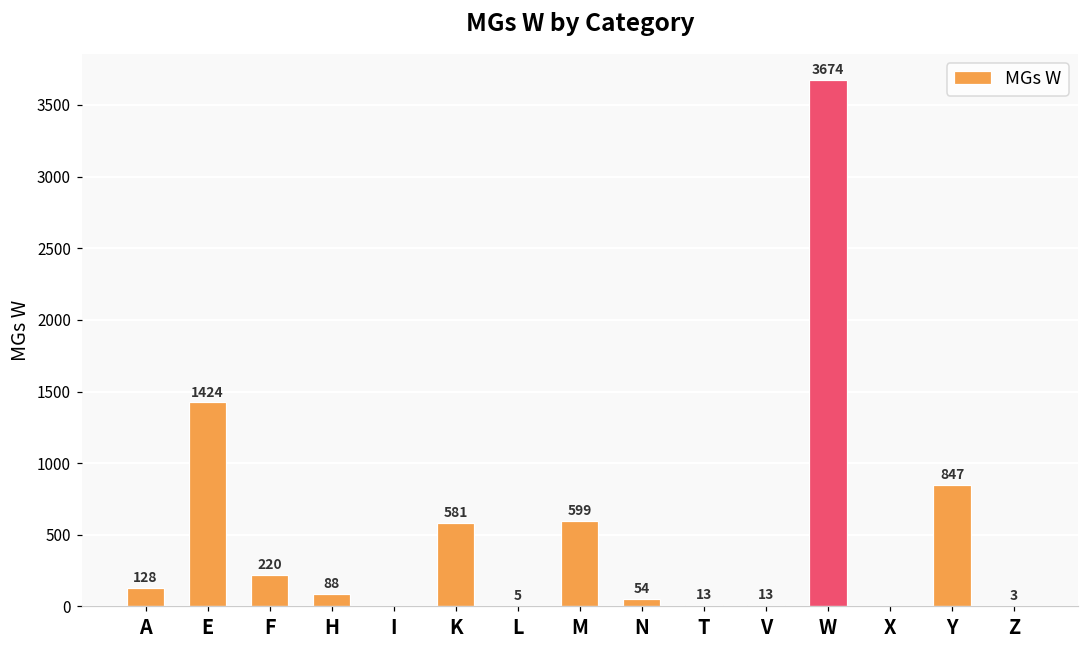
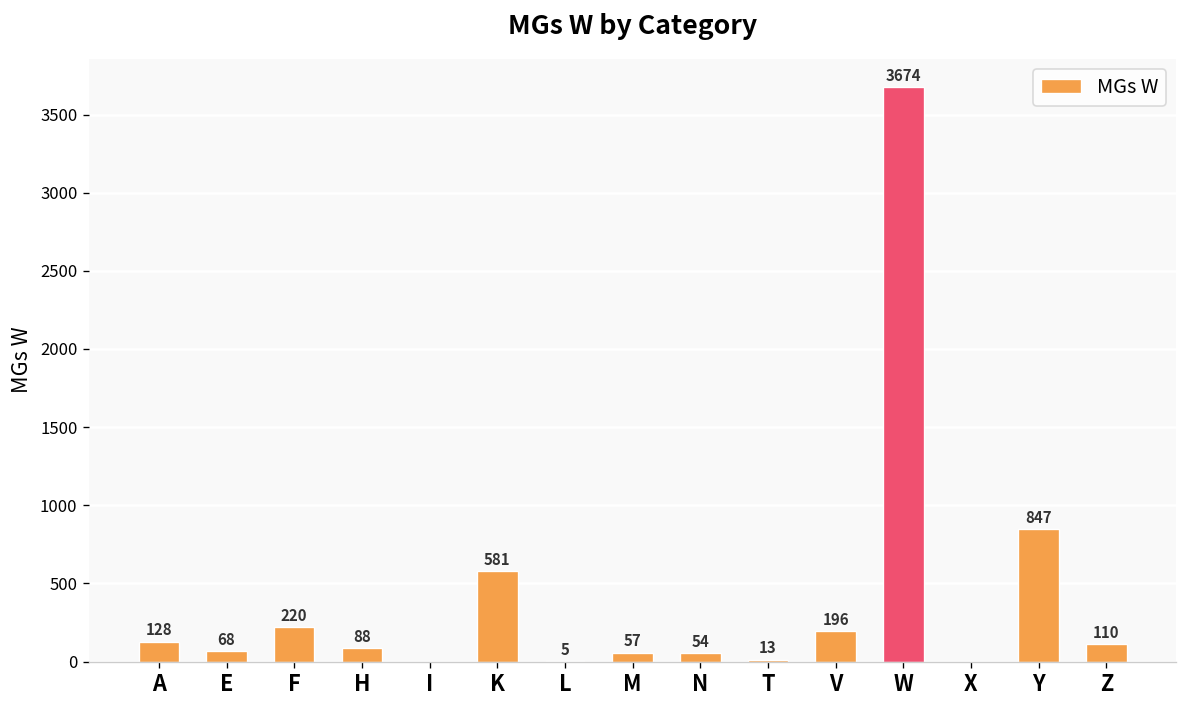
  {
    "A": 128,
-   "E": 1424,
+   "E": 68,
    "F": 220,
    "H": 88,
    "K": 581,
    "L": 5,
-   "M": 599,
+   "M": 57,
    "N": 54,
    "T": 13,
-   "V": 13,
+   "V": 196,
    "W": 3674,
    "Y": 847,
-   "Z": 3
+   "Z": 110
  }
